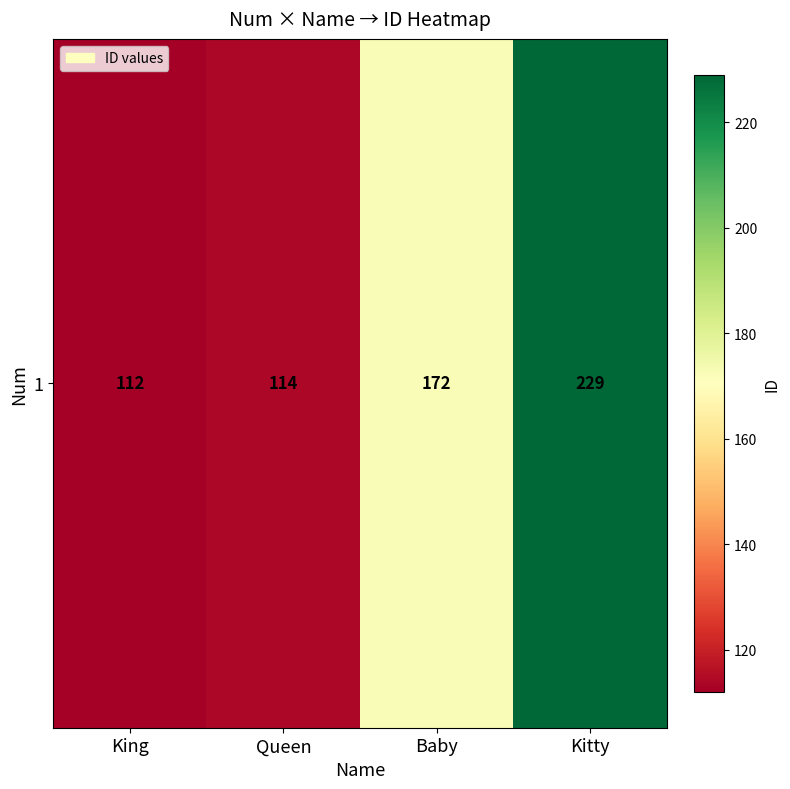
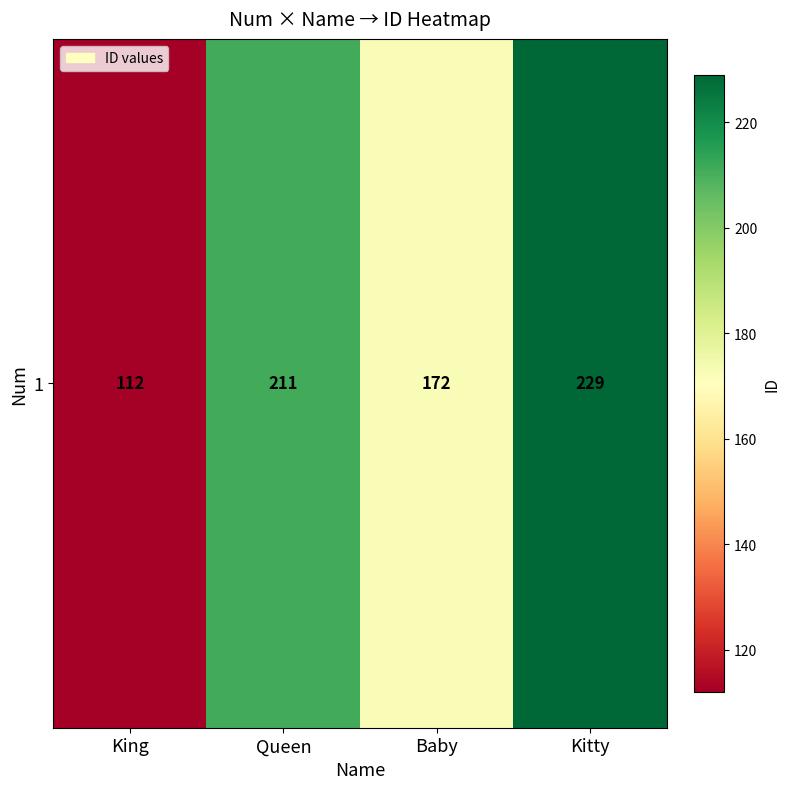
  {
    "1": {
      "King": 112,
-     "Queen": 114,
+     "Queen": 211,
      "Baby": 172,
      "Kitty": 229
    }
  }
